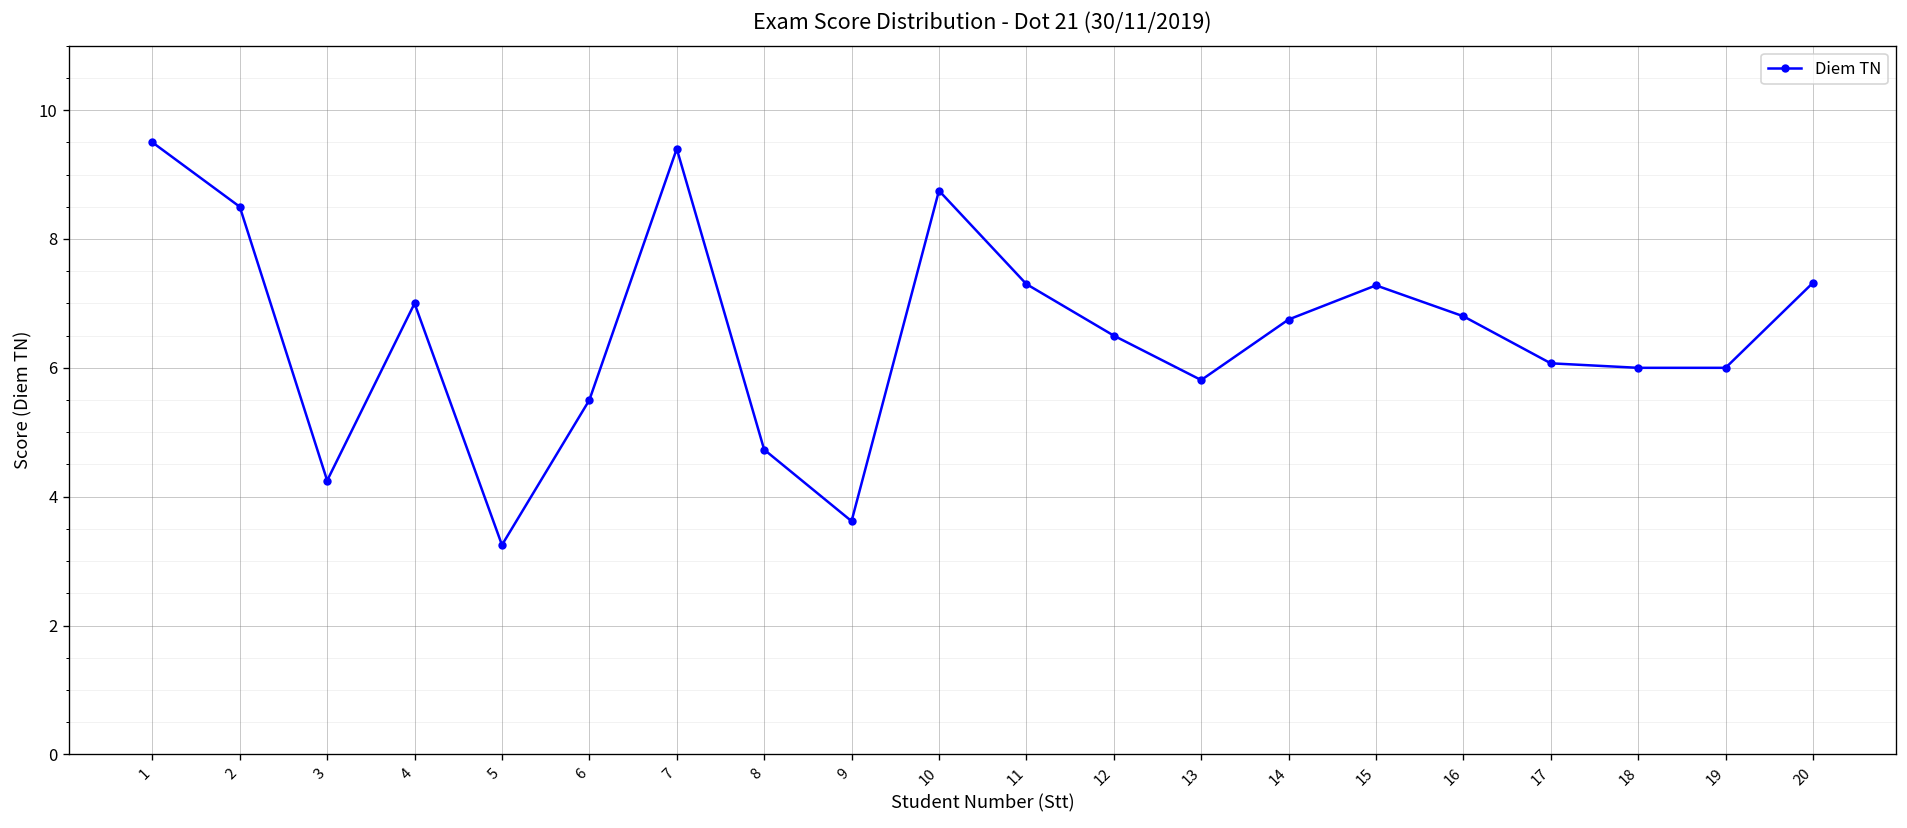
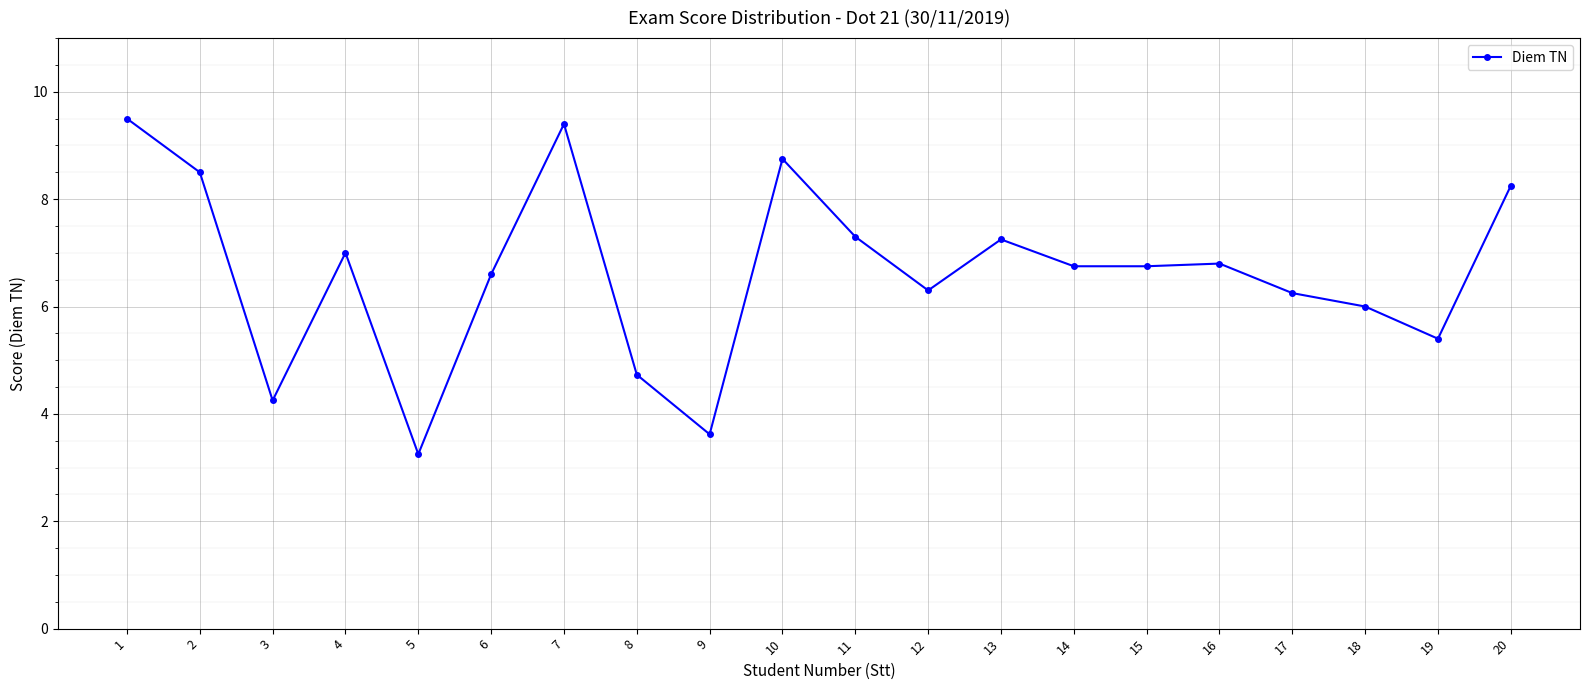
  {
    "1": 9.5,
    "2": 8.5,
    "3": 4.3,
    "4": 7.0,
    "5": 3.3,
-   "6": 5.5,
+   "6": 6.6,
    "7": 9.4,
    "8": 4.7,
    "9": 3.6,
    "10": 8.8,
    "11": 7.3,
-   "12": 6.5,
-   "13": 5.8,
+   "12": 6.3,
+   "13": 7.3,
    "14": 6.8,
-   "15": 7.3,
+   "15": 6.8,
    "16": 6.8,
-   "17": 6.1,
+   "17": 6.3,
    "18": 6.0,
-   "19": 6.0,
-   "20": 7.3
+   "19": 5.4,
+   "20": 8.3
  }
